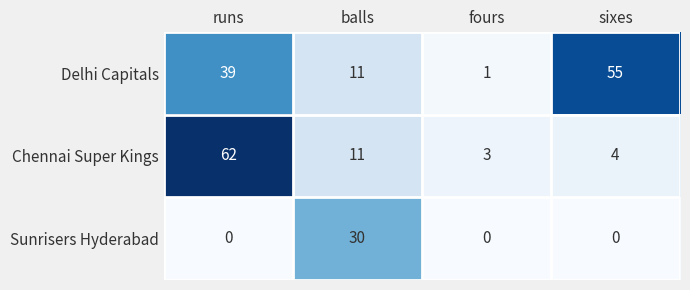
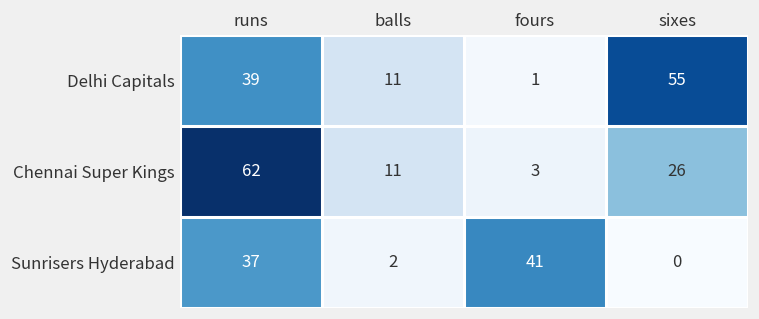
  {
    "Delhi Capitals": {
      "runs": 39,
      "balls": 11,
      "fours": 1,
      "sixes": 55
    },
    "Chennai Super Kings": {
      "runs": 62,
      "balls": 11,
      "fours": 3,
-     "sixes": 4
+     "sixes": 26
    },
    "Sunrisers Hyderabad": {
-     "runs": 0,
-     "balls": 30,
-     "fours": 0,
+     "runs": 37,
+     "balls": 2,
+     "fours": 41,
      "sixes": 0
    }
  }
